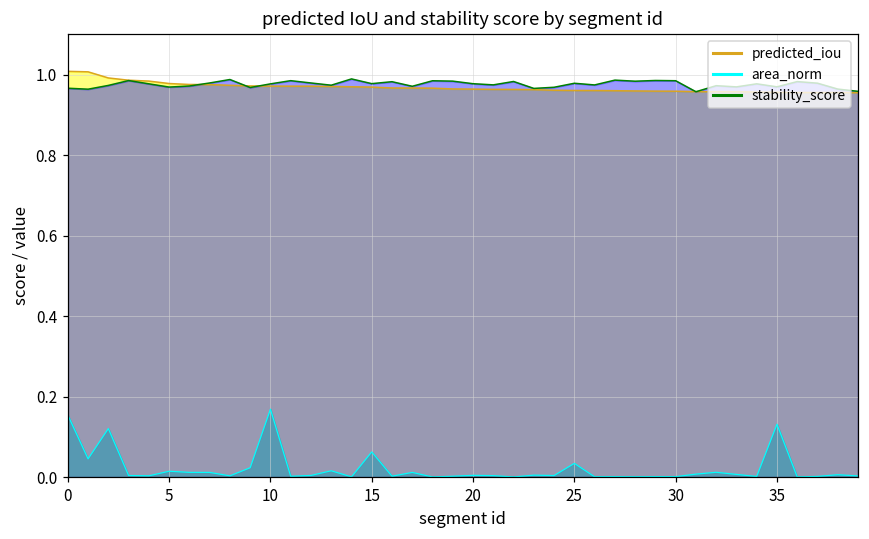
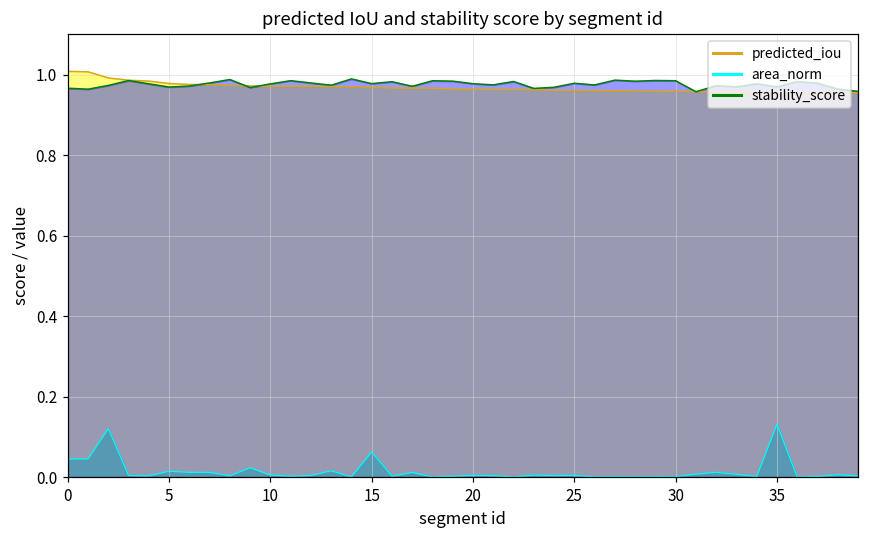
  {
    "area_norm": {
-     "0": 0.15,
+     "0": 0.05,
      "5": 0.01,
-     "10": 0.17,
+     "10": 0.01,
      "15": 0.06,
      "20": 0.00,
-     "25": 0.03,
+     "25": 0.00,
      "30": 0.00,
      "35": 0.13
    }
  }
